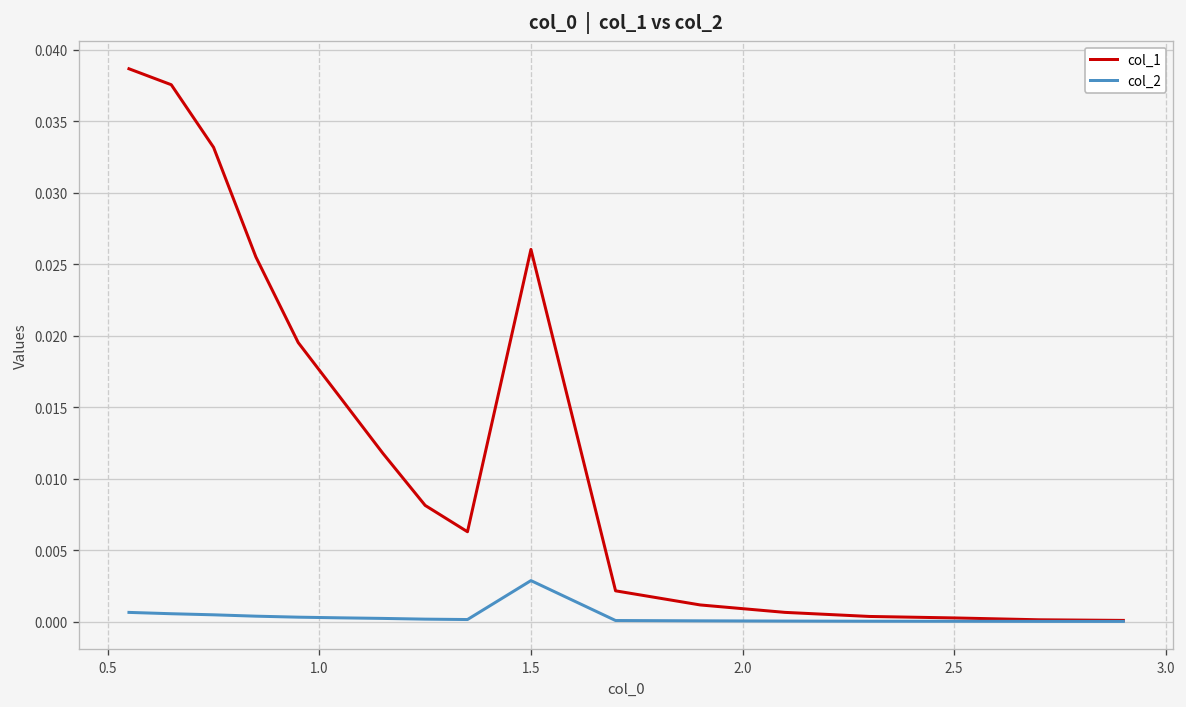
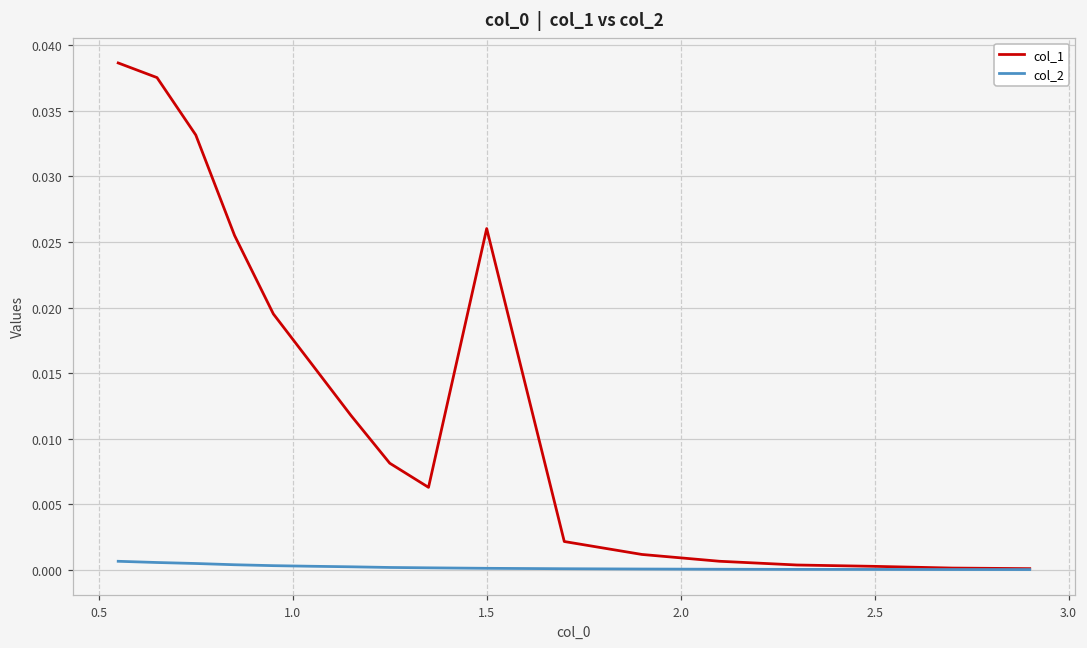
  {
    "col_1": {
      "1.5": 0.0260,
      "2.5": 0.0003
    },
    "col_2": {
-     "1.5": 0.0029,
+     "1.5": 0.0001,
      "2.5": 0.0000
    }
  }
